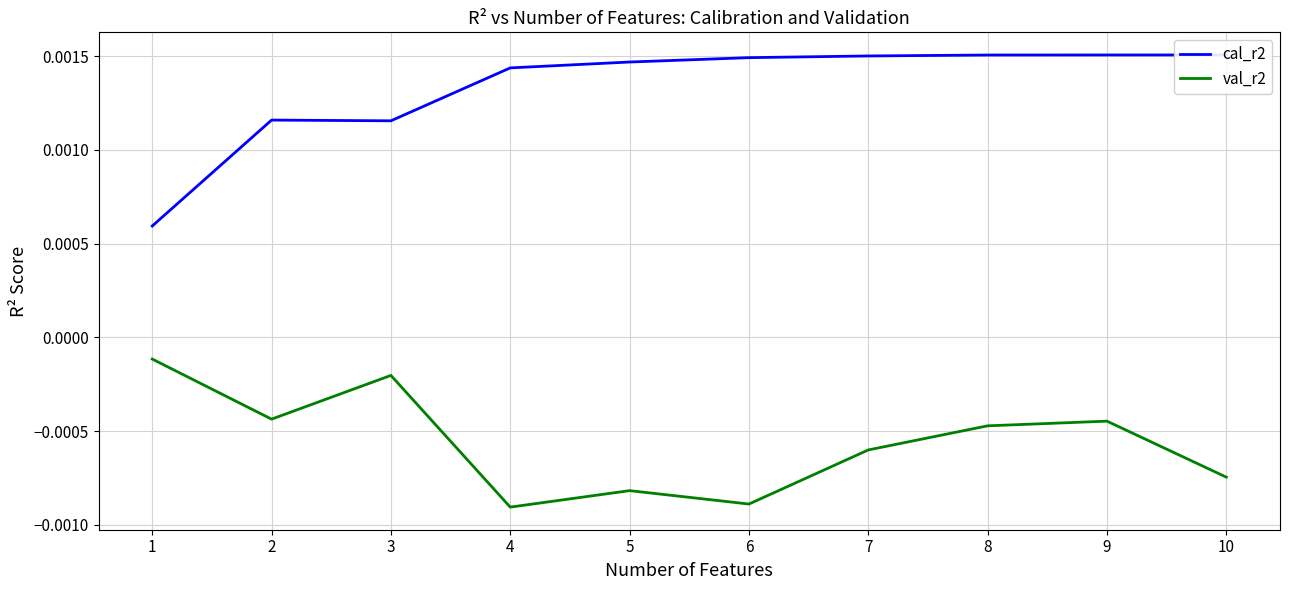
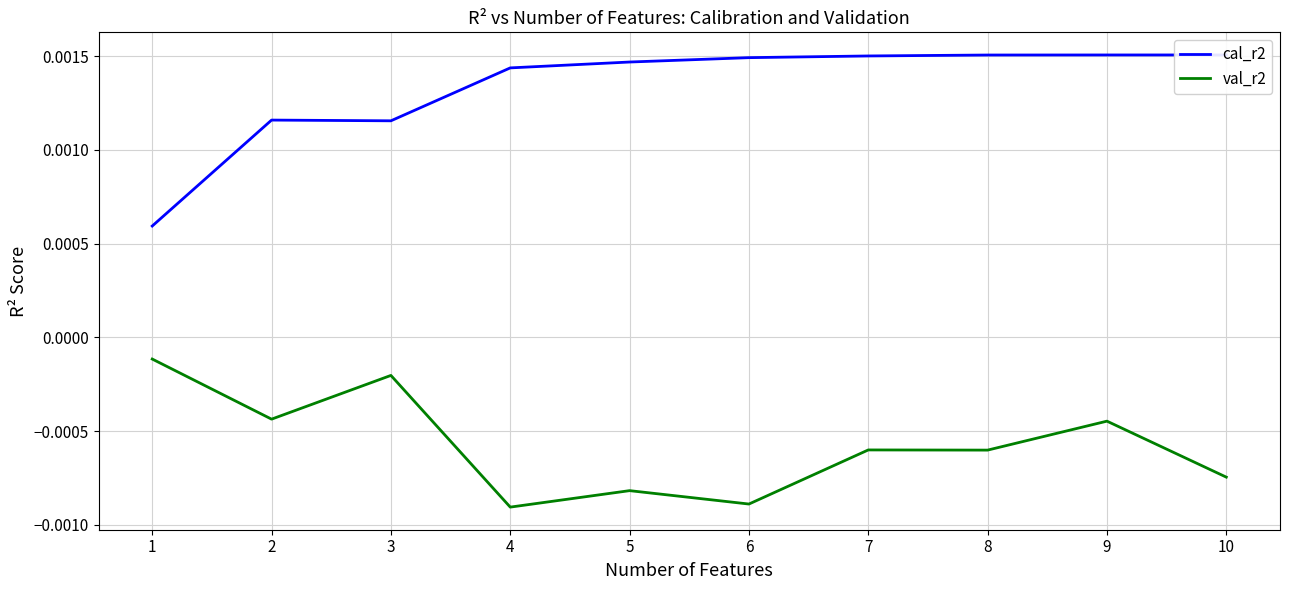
  {
    "cal_r2": {
      "1": 0.00059,
      "2": 0.00116,
      "3": 0.00115,
      "4": 0.00144,
      "5": 0.00147,
      "6": 0.00149,
      "7": 0.00150,
      "8": 0.00151,
      "9": 0.00151
    },
    "val_r2": {
      "1": -0.00012,
      "2": -0.00044,
      "3": -0.00020,
      "4": -0.00091,
      "5": -0.00082,
      "6": -0.00089,
      "7": -0.00060,
-     "8": -0.00047,
+     "8": -0.00060,
      "9": -0.00045,
      "10": -0.00075
    }
  }
